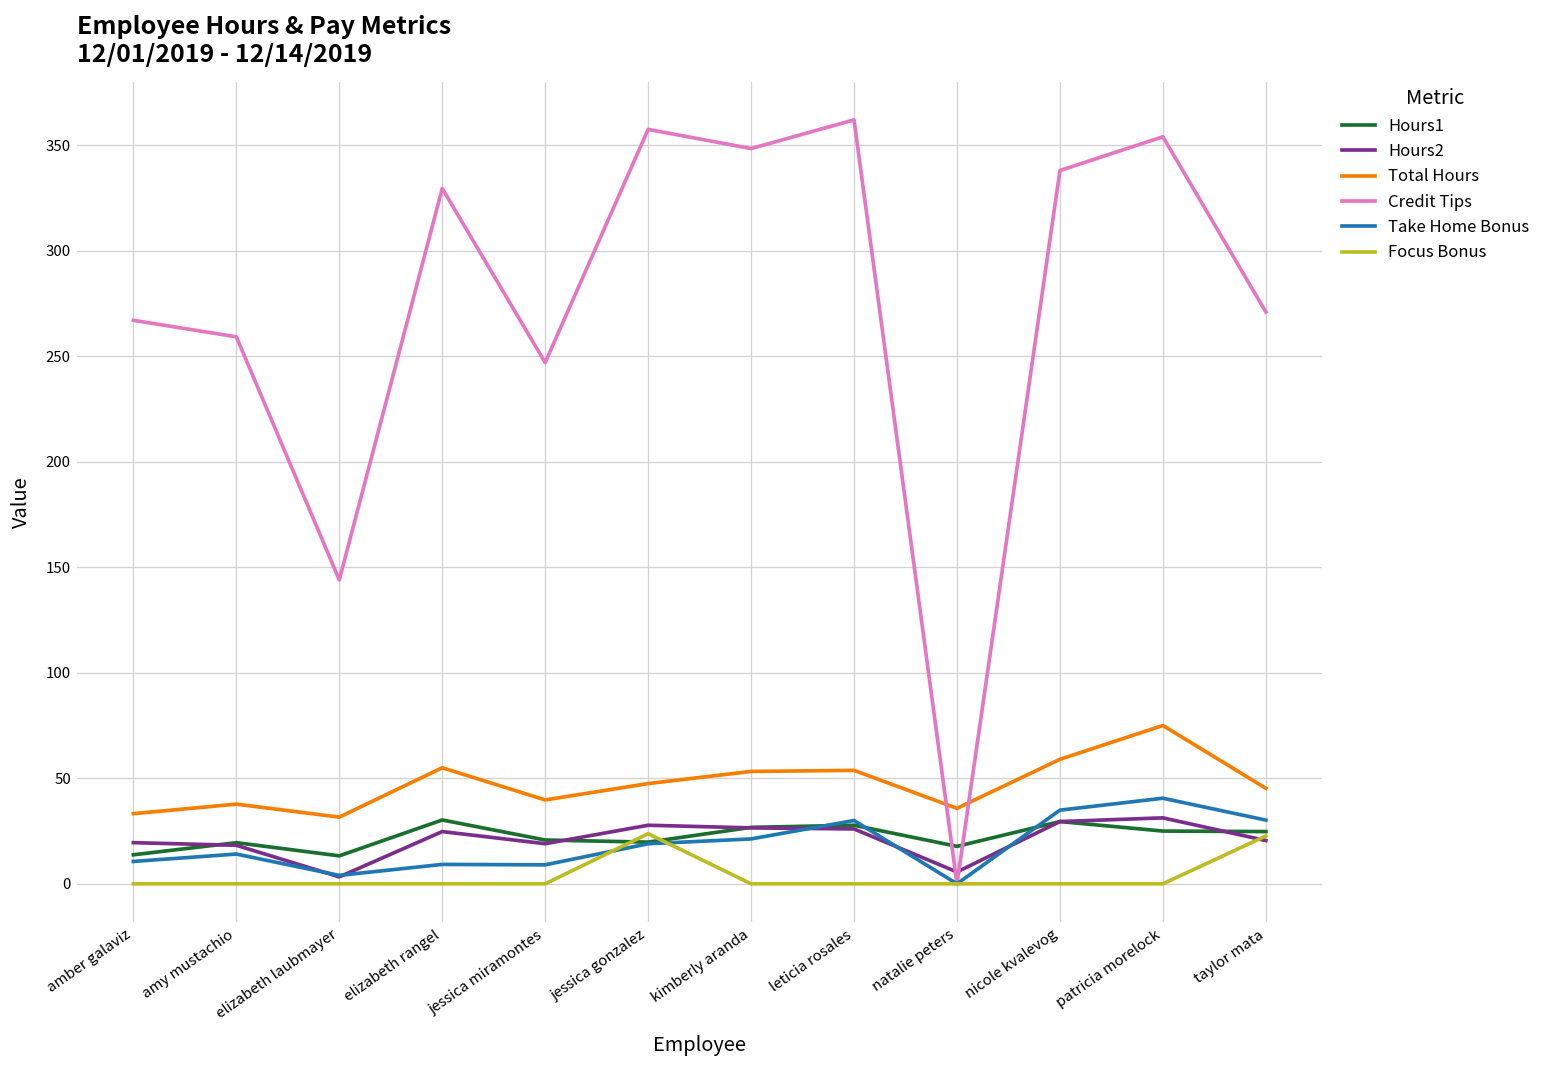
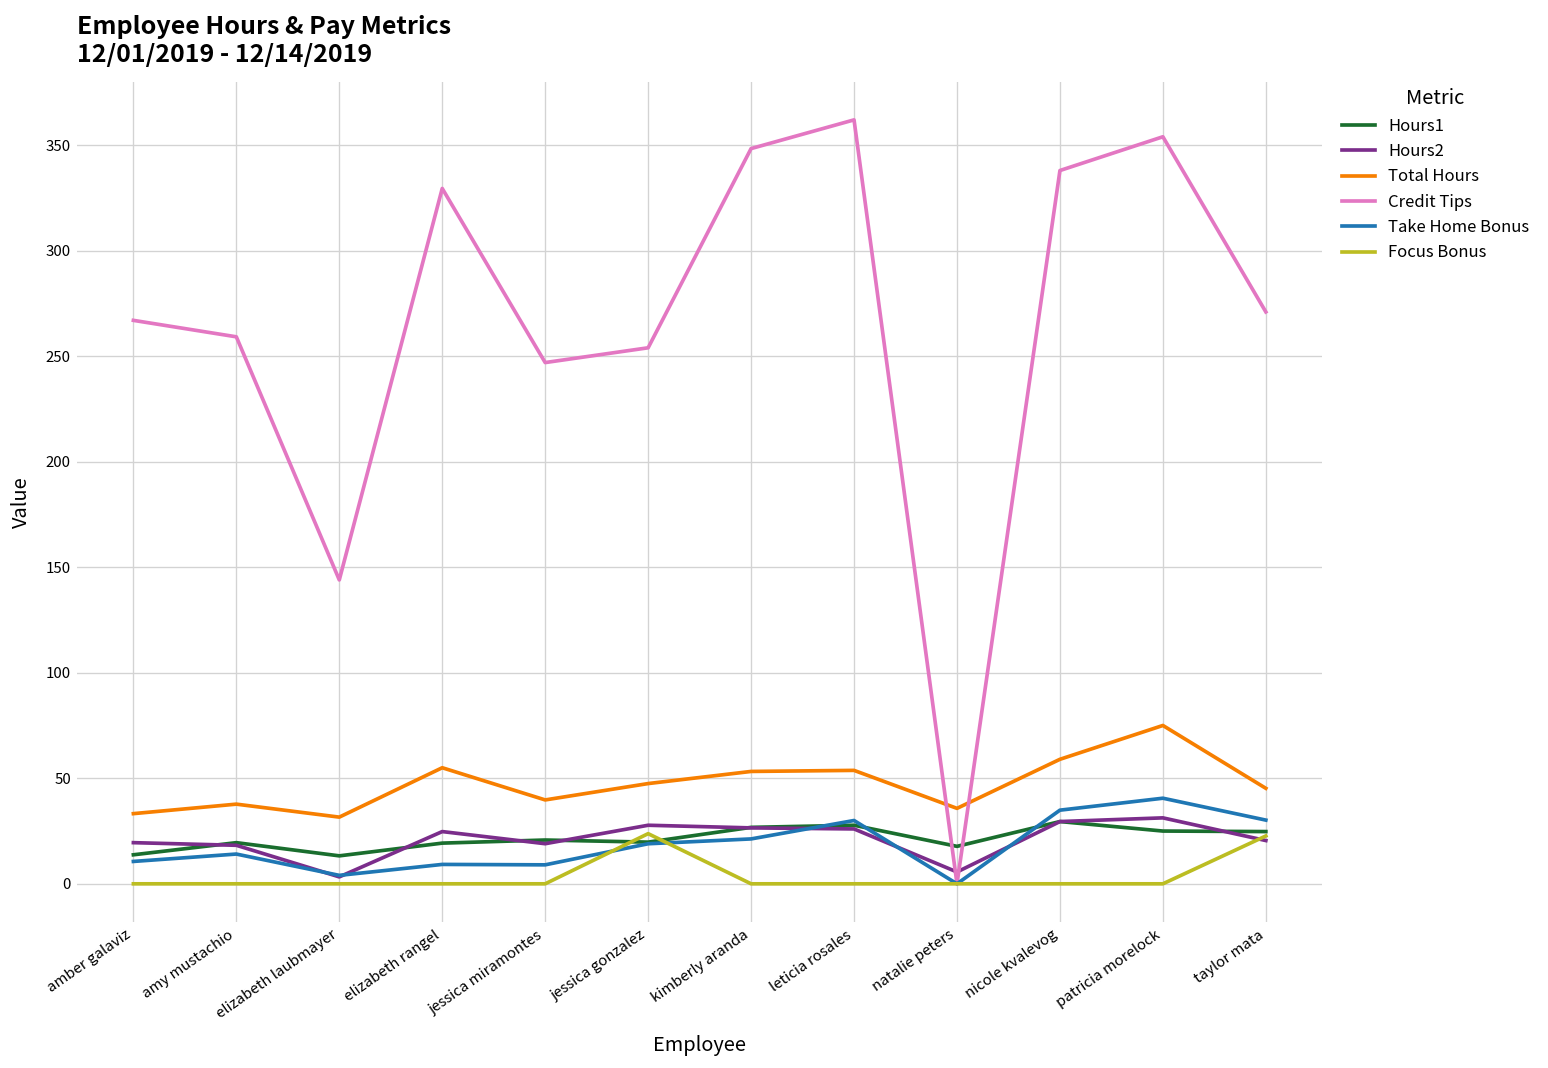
  {
    "Hours1": {
      "amber galaviz": 14,
      "elizabeth laubmayer": 13,
-     "elizabeth rangel": 30,
+     "elizabeth rangel": 19,
      "jessica miramontes": 21,
      "leticia rosales": 28,
      "natalie peters": 18,
      "patricia morelock": 25,
      "taylor mata": 25
    },
    "Hours2": {
      "amber galaviz": 20,
      "elizabeth rangel": 25,
      "jessica miramontes": 19,
      "jessica gonzalez": 28,
      "leticia rosales": 26,
      "natalie peters": 6,
      "patricia morelock": 31,
      "taylor mata": 21
    },
    "Total Hours": {
      "amber galaviz": 33,
      "amy mustachio": 38,
      "elizabeth laubmayer": 32,
      "elizabeth rangel": 55,
      "jessica miramontes": 40,
      "jessica gonzalez": 48,
      "kimberly aranda": 53,
      "leticia rosales": 54,
      "natalie peters": 36,
      "nicole kvalevog": 59,
      "patricia morelock": 75,
      "taylor mata": 45
    },
    "Credit Tips": {
      "amber galaviz": 267,
      "amy mustachio": 259,
      "elizabeth laubmayer": 144,
      "elizabeth rangel": 330,
      "jessica miramontes": 247,
-     "jessica gonzalez": 358,
+     "jessica gonzalez": 254,
      "kimberly aranda": 348,
      "leticia rosales": 362,
      "nicole kvalevog": 338,
      "patricia morelock": 354,
      "taylor mata": 271
    },
    "Take Home Bonus": {
      "amber galaviz": 11,
      "amy mustachio": 14,
      "elizabeth rangel": 9,
      "jessica miramontes": 9,
      "kimberly aranda": 21,
      "leticia rosales": 30,
      "nicole kvalevog": 35,
      "patricia morelock": 41,
      "taylor mata": 30
    },
    "Focus Bonus": {
      "amber galaviz": 0,
      "amy mustachio": 0,
      "elizabeth laubmayer": 0,
      "elizabeth rangel": 0,
      "jessica miramontes": 0,
      "jessica gonzalez": 24,
      "kimberly aranda": 0,
      "leticia rosales": 0,
      "nicole kvalevog": 0,
      "patricia morelock": 0,
      "taylor mata": 23
    }
  }
